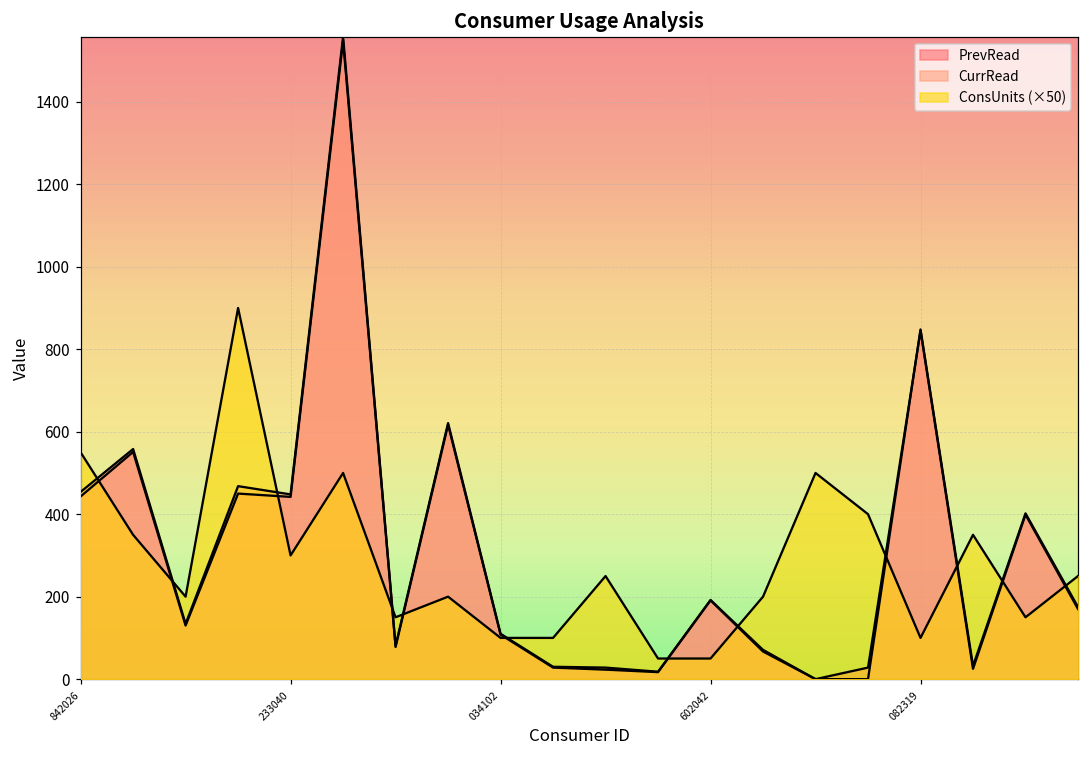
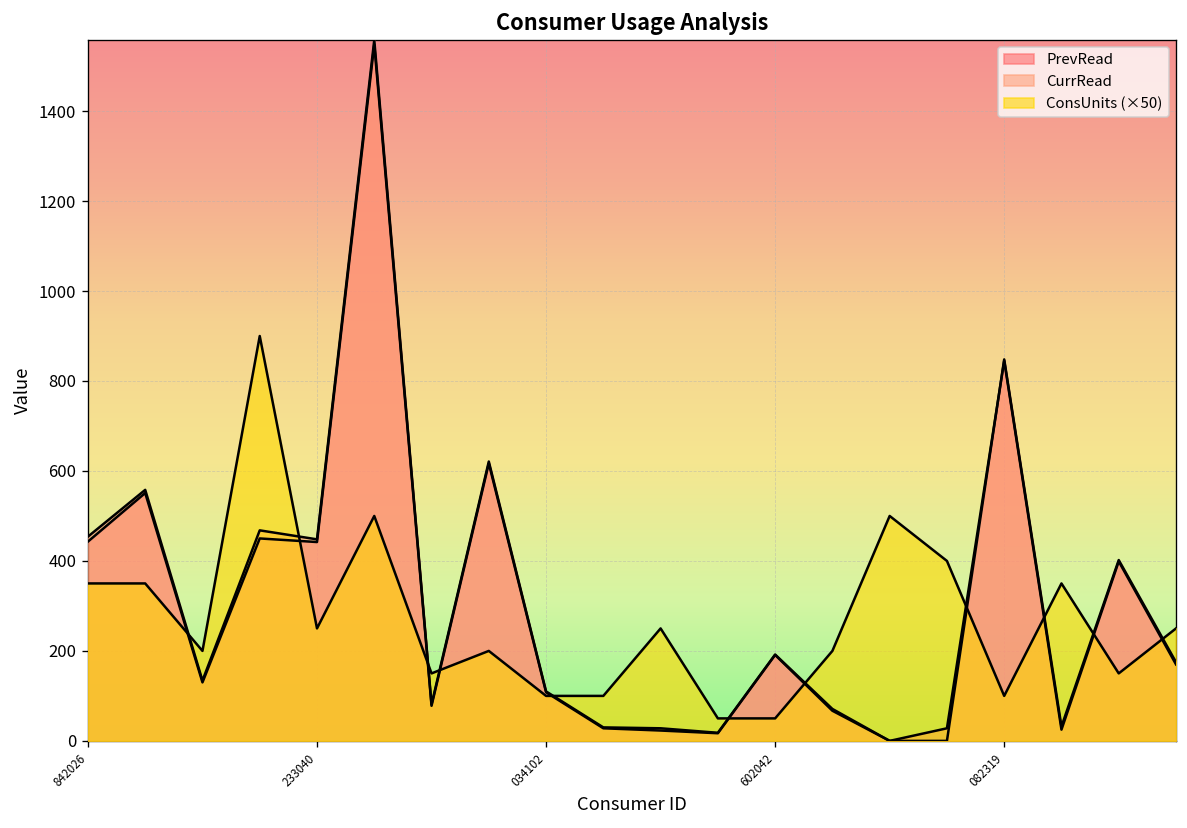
  {
    "ConsUnits (×50)": {
-     "842026": 550,
-     "233040": 300,
+     "842026": 350,
+     "233040": 250,
      "034102": 100,
      "602042": 50,
      "082319": 100
    }
  }
